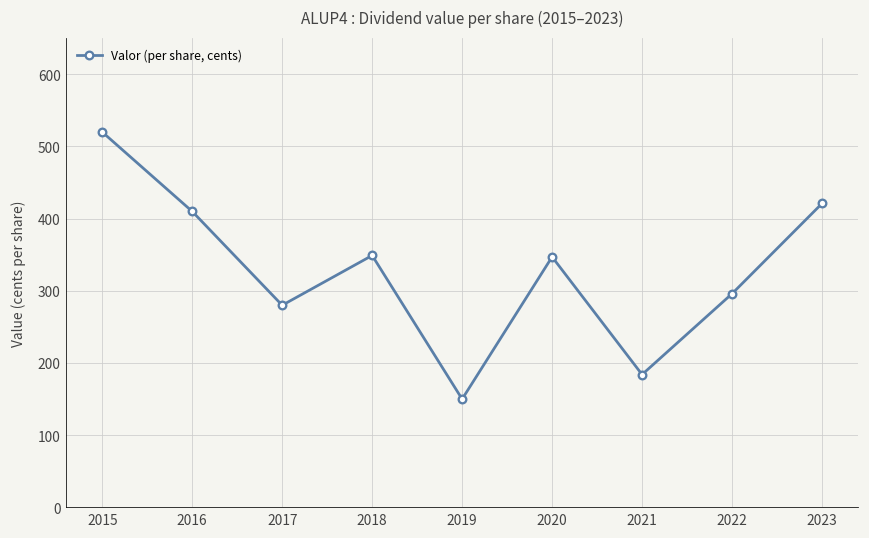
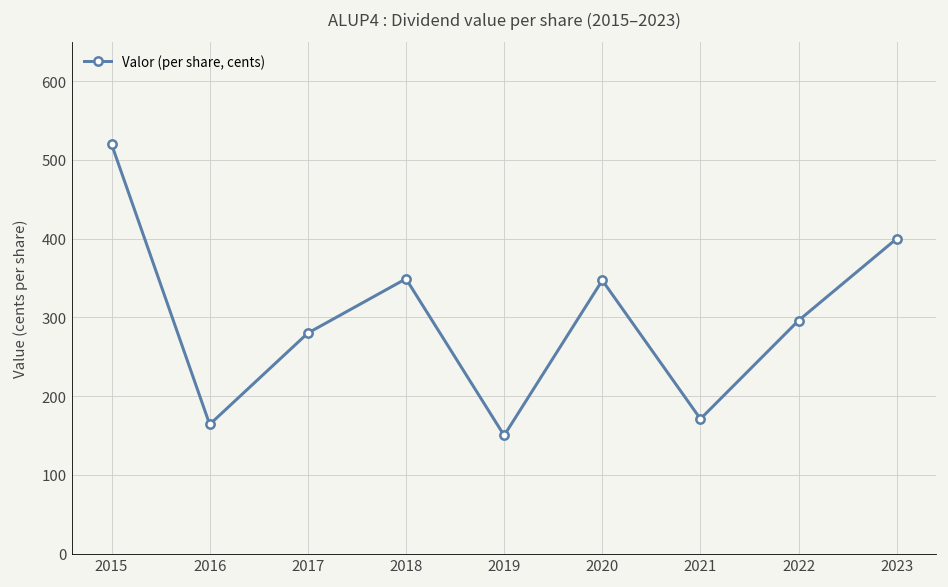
  {
    "2015": 520,
-   "2016": 410,
+   "2016": 160,
    "2017": 280,
    "2018": 350,
    "2019": 150,
    "2020": 350,
-   "2021": 180,
+   "2021": 170,
    "2022": 300,
-   "2023": 420
+   "2023": 400
  }
